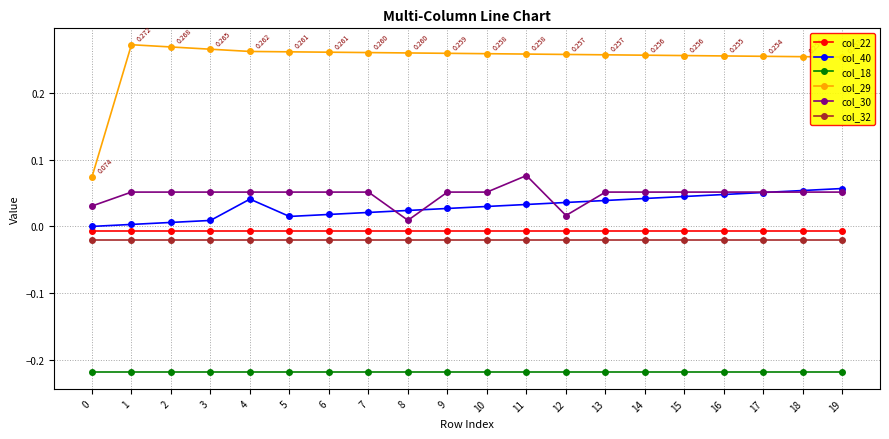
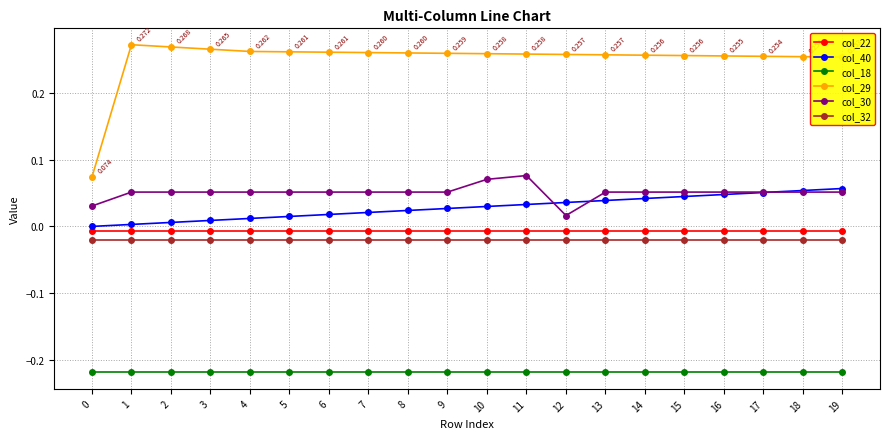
  {
    "col_22": {
      "0": -0.01,
      "1": -0.01,
      "2": -0.01,
      "3": -0.01,
      "4": -0.01,
      "5": -0.01,
      "6": -0.01,
      "7": -0.01,
      "8": -0.01,
      "9": -0.01,
      "10": -0.01,
      "11": -0.01,
      "12": -0.01,
      "13": -0.01,
      "14": -0.01,
      "15": -0.01,
      "16": -0.01,
      "17": -0.01,
      "18": -0.01,
      "19": -0.01
    },
    "col_40": {
      "0": 0.00,
      "1": 0.00,
      "2": 0.01,
      "3": 0.01,
-     "4": 0.04,
+     "4": 0.01,
      "5": 0.01,
      "6": 0.02,
      "7": 0.02,
      "8": 0.02,
      "9": 0.03,
      "10": 0.03,
      "11": 0.03,
      "12": 0.04,
      "13": 0.04,
      "14": 0.04,
      "15": 0.04,
      "19": 0.06
    },
    "col_18": {
      "0": -0.22,
      "1": -0.22,
      "2": -0.22,
      "3": -0.22,
      "4": -0.22,
      "5": -0.22,
      "6": -0.22,
      "7": -0.22,
      "8": -0.22,
      "9": -0.22,
      "10": -0.22,
      "11": -0.22,
      "12": -0.22,
      "13": -0.22,
      "14": -0.22,
      "15": -0.22,
      "16": -0.22,
      "17": -0.22,
      "18": -0.22,
      "19": -0.22
    },
    "col_29": {
      "0": 0.074,
      "1": 0.272,
      "2": 0.268,
      "3": 0.265,
      "4": 0.262,
      "5": 0.261,
      "6": 0.261,
      "7": 0.260,
      "8": 0.260,
      "9": 0.259,
      "10": 0.258,
      "11": 0.258,
      "12": 0.257,
      "13": 0.257,
      "14": 0.256,
      "15": 0.256,
      "16": 0.255,
      "17": 0.254
    },
    "col_30": {
      "0": 0.03,
      "1": 0.05,
      "2": 0.05,
      "3": 0.05,
      "4": 0.05,
      "5": 0.05,
      "6": 0.05,
      "7": 0.05,
-     "8": 0.01,
+     "8": 0.05,
      "9": 0.05,
-     "10": 0.05,
+     "10": 0.07,
      "11": 0.08,
      "12": 0.02,
      "13": 0.05,
      "14": 0.05,
      "15": 0.05,
      "19": 0.05
    },
    "col_32": {
      "0": -0.02,
      "1": -0.02,
      "2": -0.02,
      "3": -0.02,
      "4": -0.02,
      "5": -0.02,
      "6": -0.02,
      "7": -0.02,
      "8": -0.02,
      "9": -0.02,
      "10": -0.02,
      "11": -0.02,
      "12": -0.02,
      "13": -0.02,
      "14": -0.02,
      "15": -0.02,
      "16": -0.02,
      "17": -0.02,
      "18": -0.02,
      "19": -0.02
    }
  }
